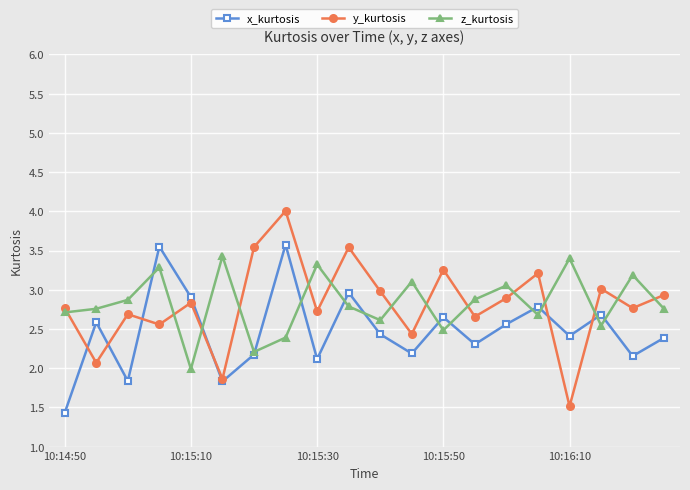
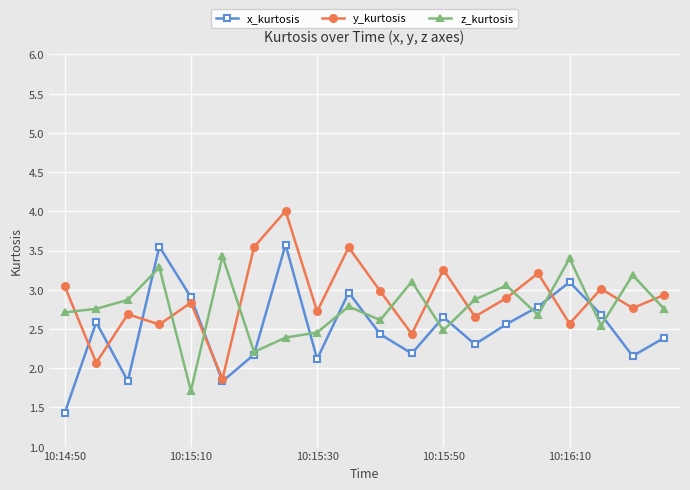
  {
    "x_kurtosis": {
      "10:14:50": 1.4,
      "10:15:10": 2.9,
      "10:15:30": 2.1,
      "10:15:50": 2.7,
-     "10:16:10": 2.4
+     "10:16:10": 3.1
    },
    "y_kurtosis": {
-     "10:14:50": 2.8,
+     "10:14:50": 3.0,
      "10:15:10": 2.8,
      "10:15:30": 2.7,
      "10:15:50": 3.3,
-     "10:16:10": 1.5
+     "10:16:10": 2.6
    },
    "z_kurtosis": {
      "10:14:50": 2.7,
-     "10:15:10": 2.0,
-     "10:15:30": 3.3,
+     "10:15:10": 1.7,
+     "10:15:30": 2.5,
      "10:15:50": 2.5,
      "10:16:10": 3.4
    }
  }
